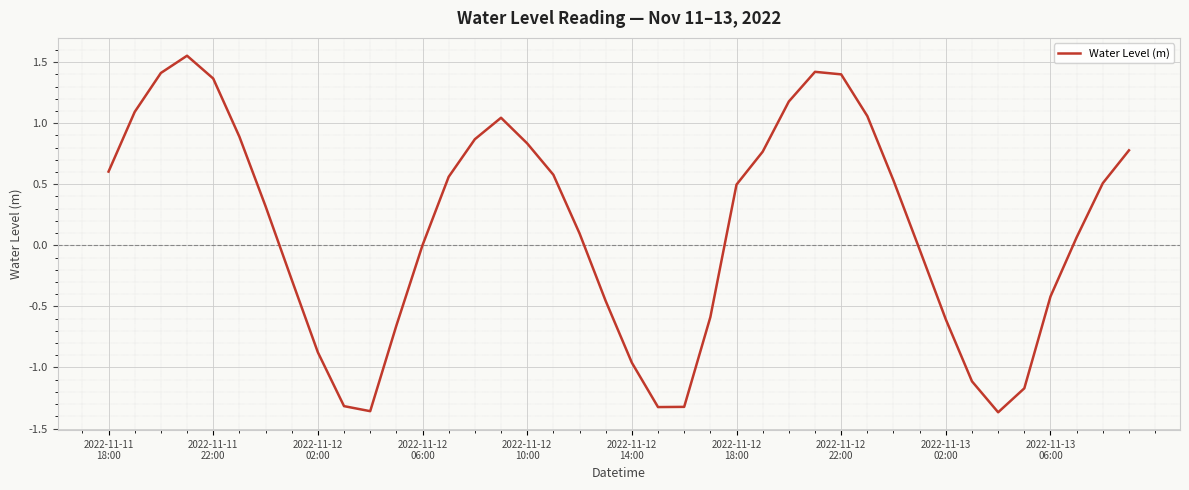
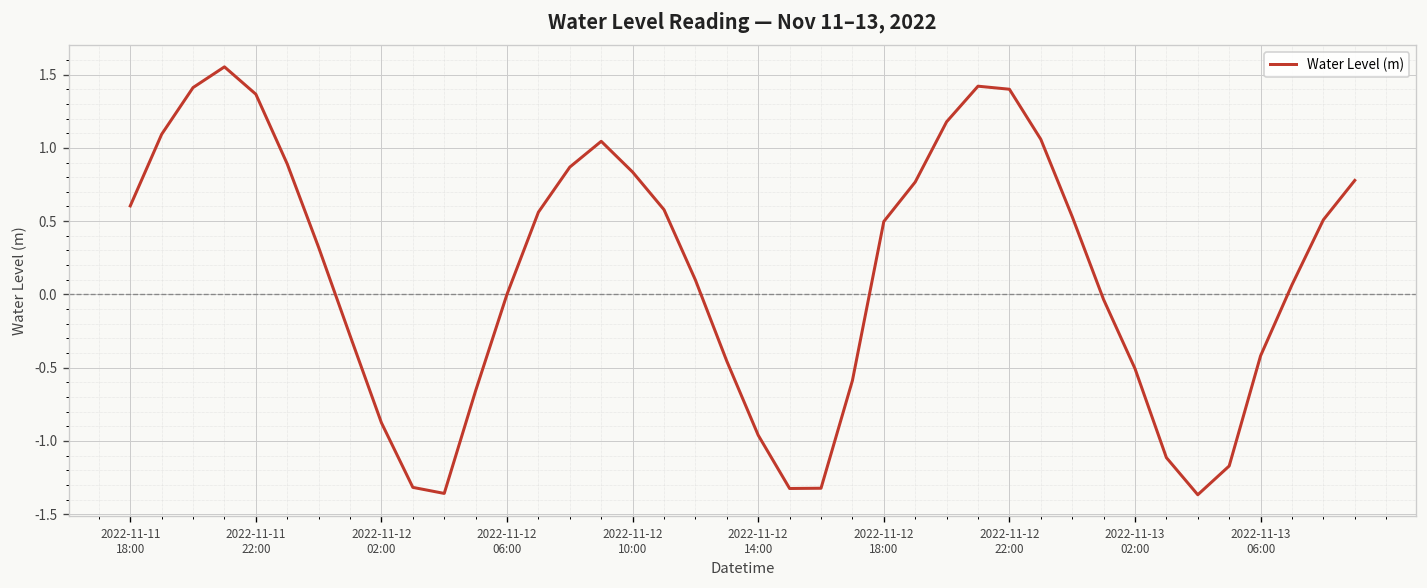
  {
    "2022-11-11 18:00": 0.60,
    "2022-11-11 22:00": 1.37,
    "2022-11-12 02:00": -0.88,
    "2022-11-12 06:00": 0.00,
    "2022-11-12 10:00": 0.83,
    "2022-11-12 14:00": -0.96,
    "2022-11-12 18:00": 0.50,
    "2022-11-12 22:00": 1.40,
-   "2022-11-13 02:00": -0.61,
+   "2022-11-13 02:00": -0.51,
    "2022-11-13 06:00": -0.42
  }
